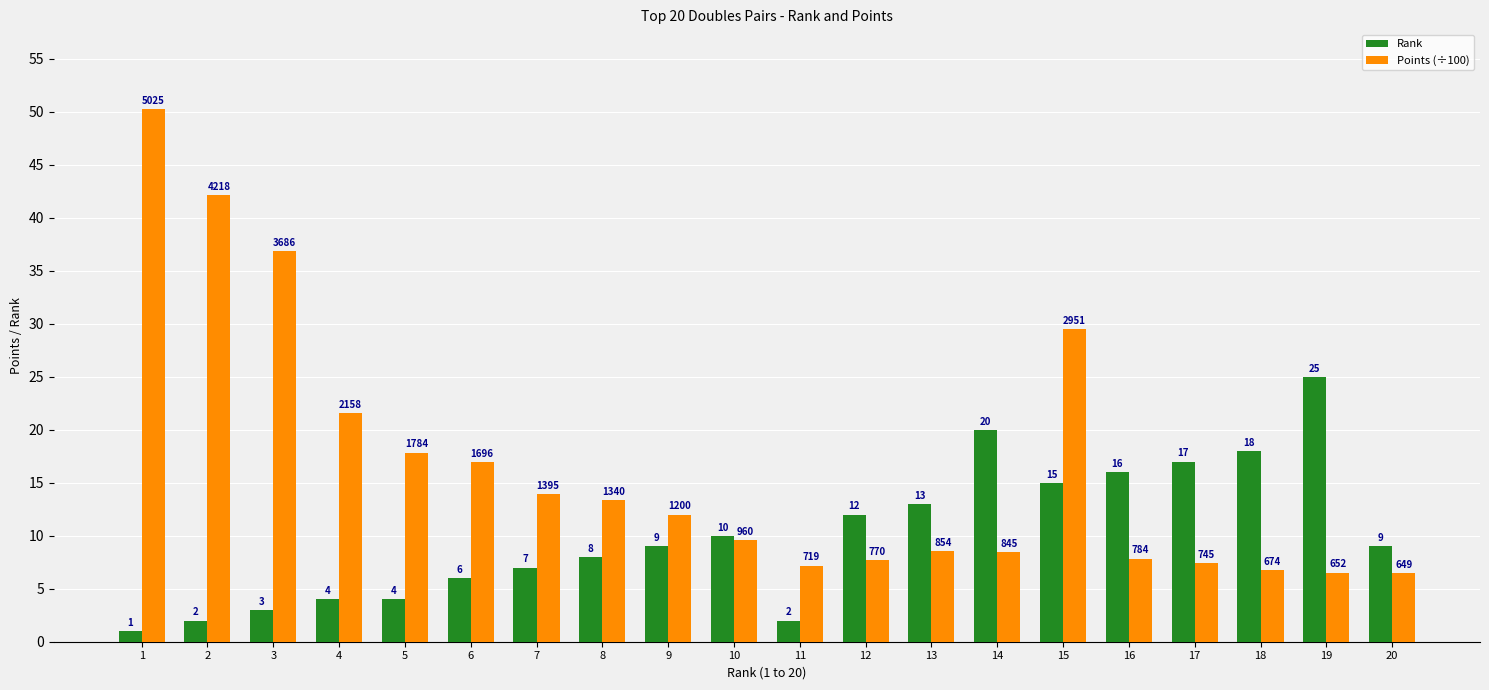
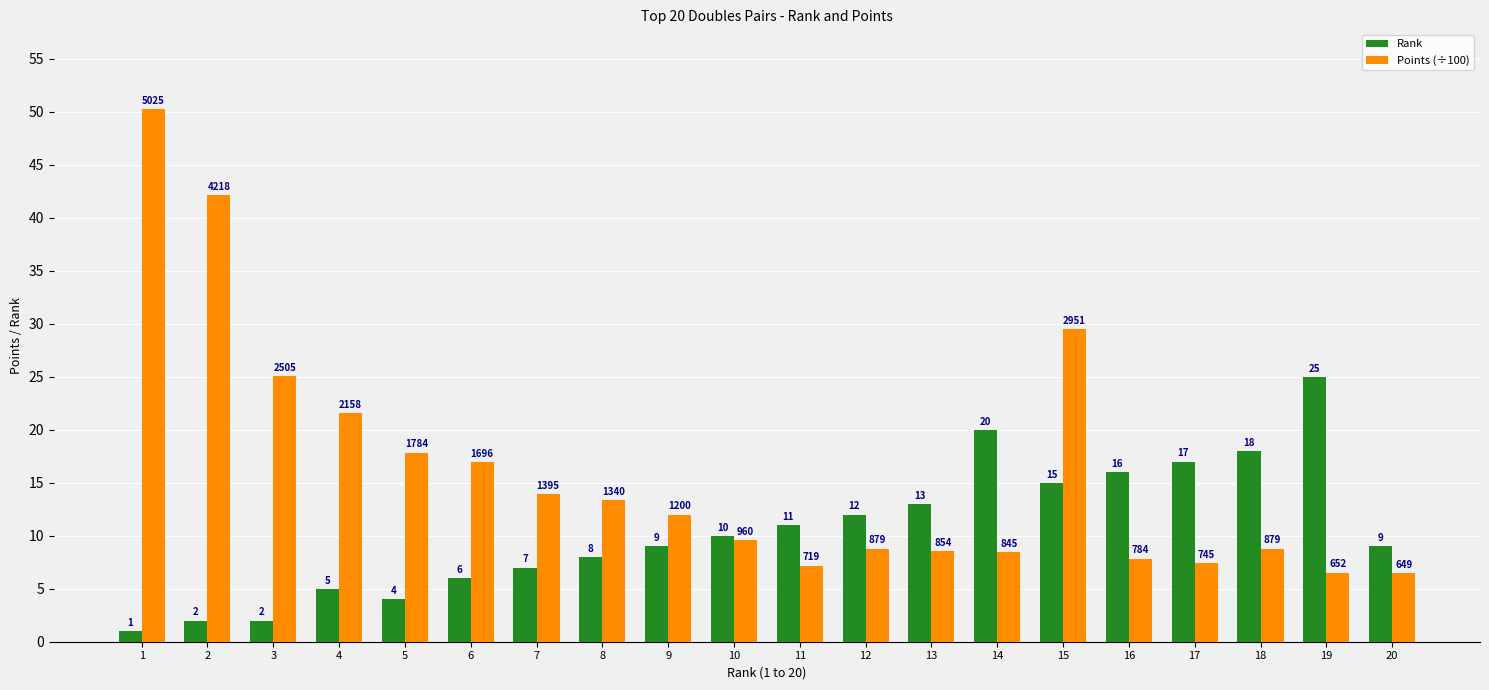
  {
    "Rank": {
      "1": 1,
      "2": 2,
-     "3": 3,
-     "4": 4,
+     "3": 2,
+     "4": 5,
      "5": 4,
      "6": 6,
      "7": 7,
      "8": 8,
      "9": 9,
      "10": 10,
-     "11": 2,
+     "11": 11,
      "12": 12,
      "13": 13,
      "14": 20,
      "15": 15,
      "16": 16,
      "17": 17,
      "18": 18,
      "19": 25,
      "20": 9
    },
    "Points (÷100)": {
-     "3": 3686,
-     "12": 770,
-     "18": 674
+     "3": 2505,
+     "12": 879,
+     "18": 879
    }
  }
